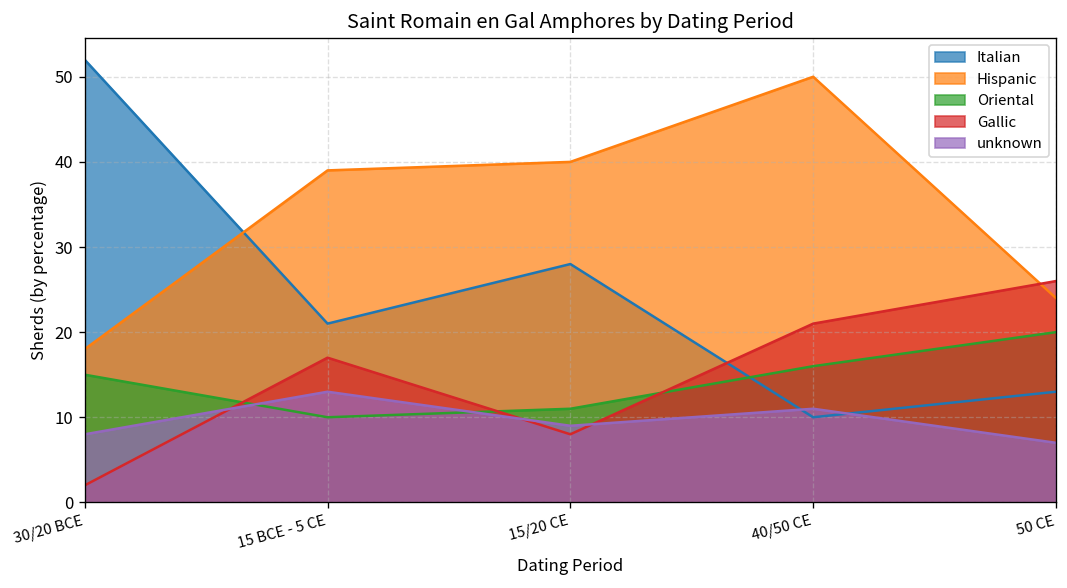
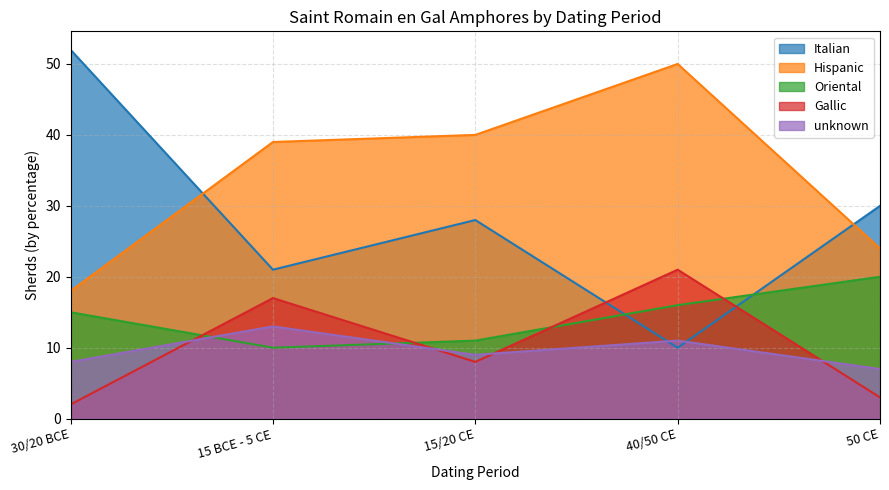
  {
    "Italian": {
      "30/20 BCE": 52,
      "15 BCE - 5 CE": 21,
      "15/20 CE": 28,
      "40/50 CE": 10,
-     "50 CE": 13
+     "50 CE": 30
    },
    "Hispanic": {
      "30/20 BCE": 18,
      "15 BCE - 5 CE": 39,
      "15/20 CE": 40,
      "40/50 CE": 50,
      "50 CE": 24
    },
    "Oriental": {
      "30/20 BCE": 15,
      "15 BCE - 5 CE": 10,
      "15/20 CE": 11,
      "40/50 CE": 16,
      "50 CE": 20
    },
    "Gallic": {
      "30/20 BCE": 2,
      "15 BCE - 5 CE": 17,
      "15/20 CE": 8,
      "40/50 CE": 21,
-     "50 CE": 26
+     "50 CE": 3
    },
    "unknown": {
      "30/20 BCE": 8,
      "15 BCE - 5 CE": 13,
      "15/20 CE": 9,
      "40/50 CE": 11,
      "50 CE": 7
    }
  }
